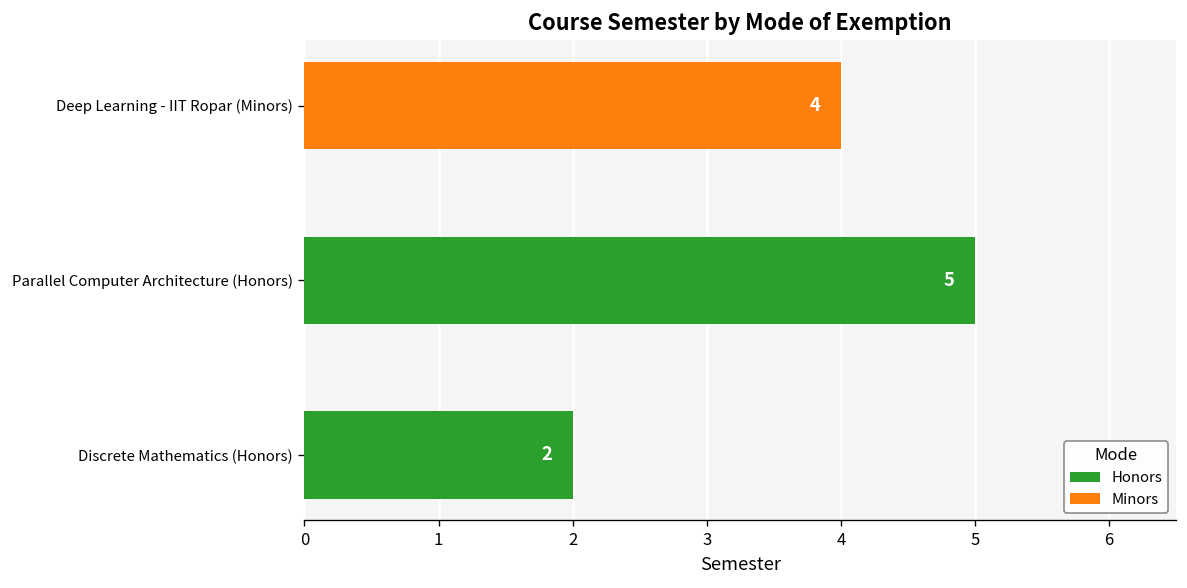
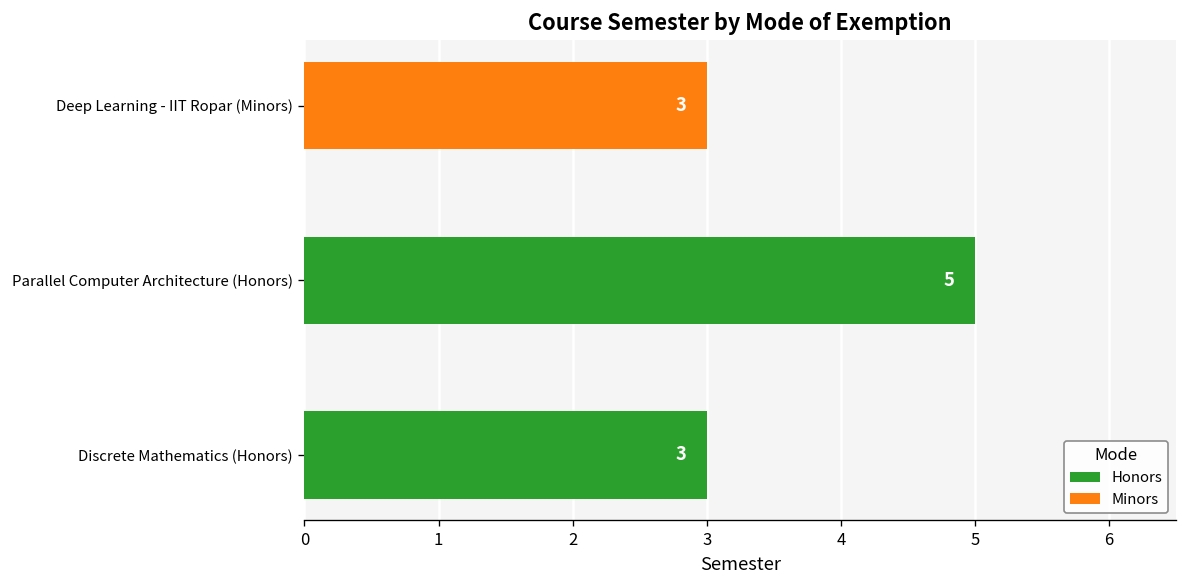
  {
    "Honors": {
      "Parallel Computer Architecture (Honors)": 5,
-     "Discrete Mathematics (Honors)": 2
+     "Discrete Mathematics (Honors)": 3
    },
    "Minors": {
-     "Deep Learning - IIT Ropar (Minors)": 4
+     "Deep Learning - IIT Ropar (Minors)": 3
    }
  }
